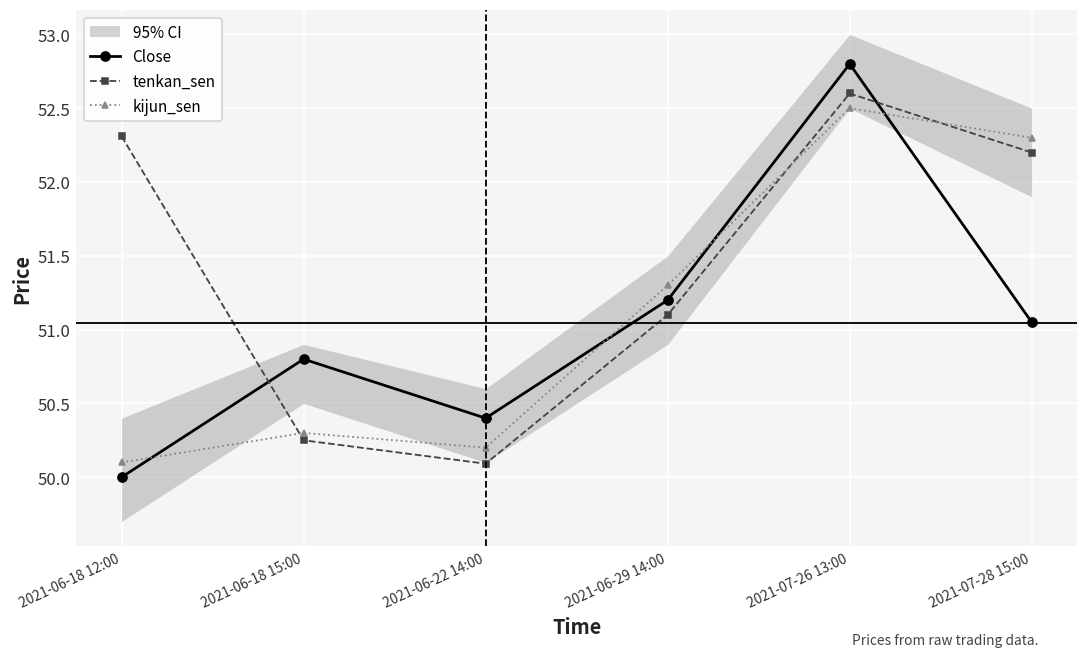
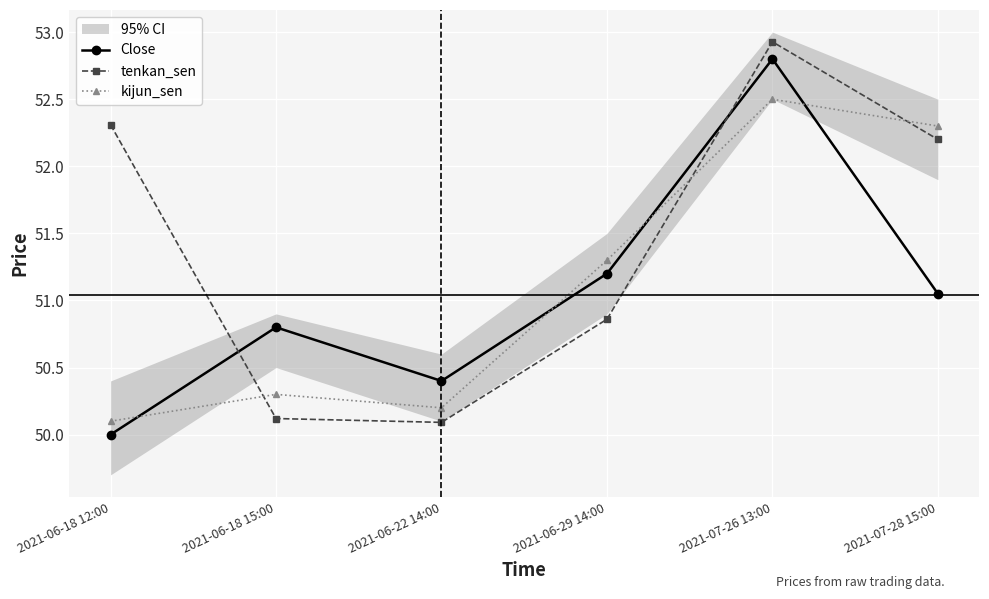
  {
    "Close": {
      "2021-06-18 12:00": 50.00,
      "2021-06-18 15:00": 50.80,
      "2021-06-22 14:00": 50.40,
      "2021-06-29 14:00": 51.20,
      "2021-07-26 13:00": 52.80,
      "2021-07-28 15:00": 51.05
    },
    "tenkan_sen": {
      "2021-06-18 12:00": 52.31,
-     "2021-06-18 15:00": 50.25,
+     "2021-06-18 15:00": 50.12,
      "2021-06-22 14:00": 50.09,
-     "2021-06-29 14:00": 51.10,
-     "2021-07-26 13:00": 52.60,
+     "2021-06-29 14:00": 50.86,
+     "2021-07-26 13:00": 52.93,
      "2021-07-28 15:00": 52.20
    }
  }
